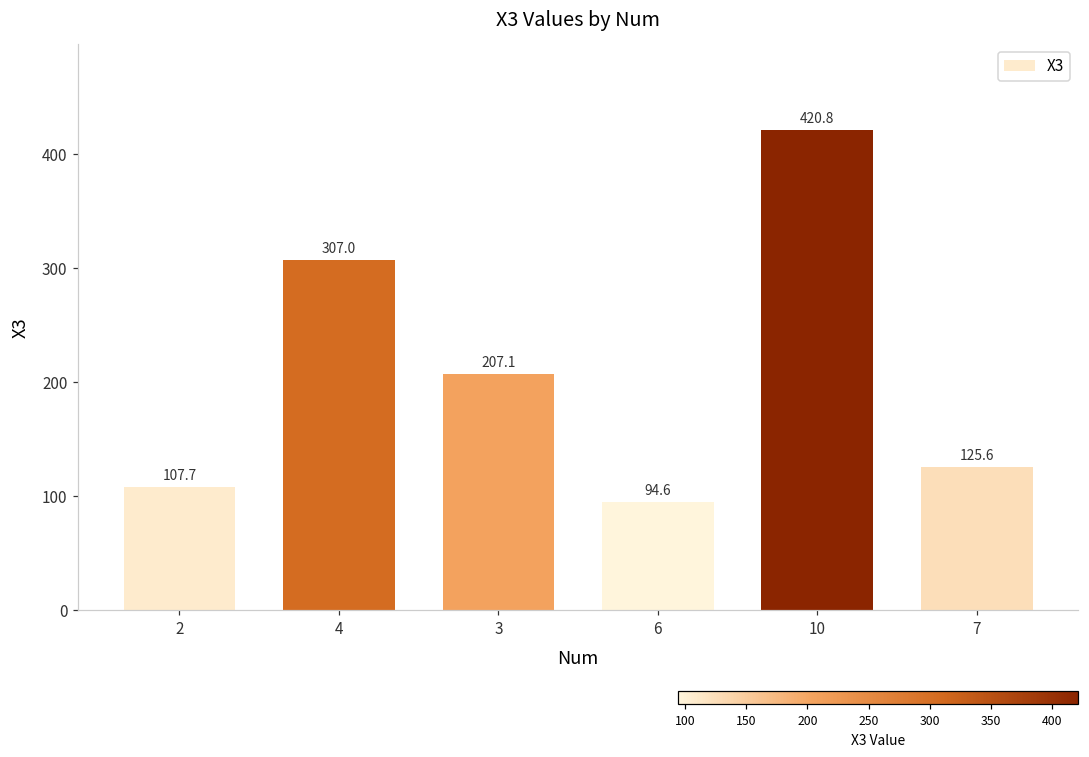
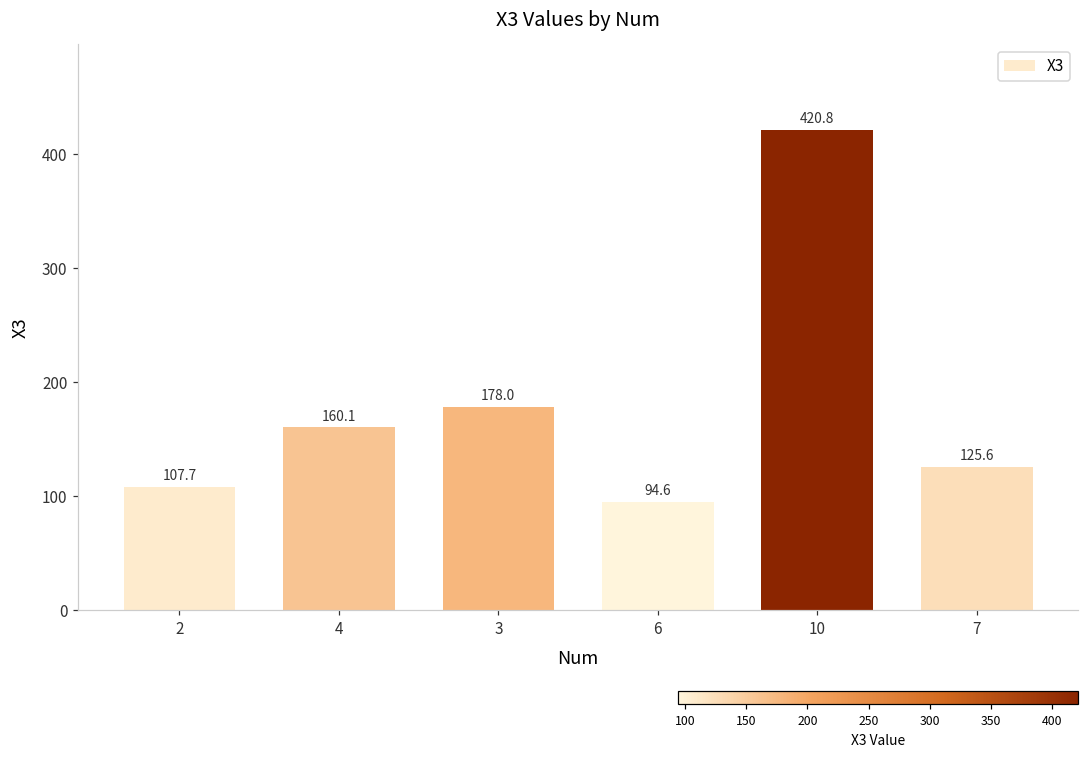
  {
    "2": 107.7,
-   "4": 307.0,
-   "3": 207.1,
+   "4": 160.1,
+   "3": 178.0,
    "6": 94.6,
    "10": 420.8,
    "7": 125.6
  }
